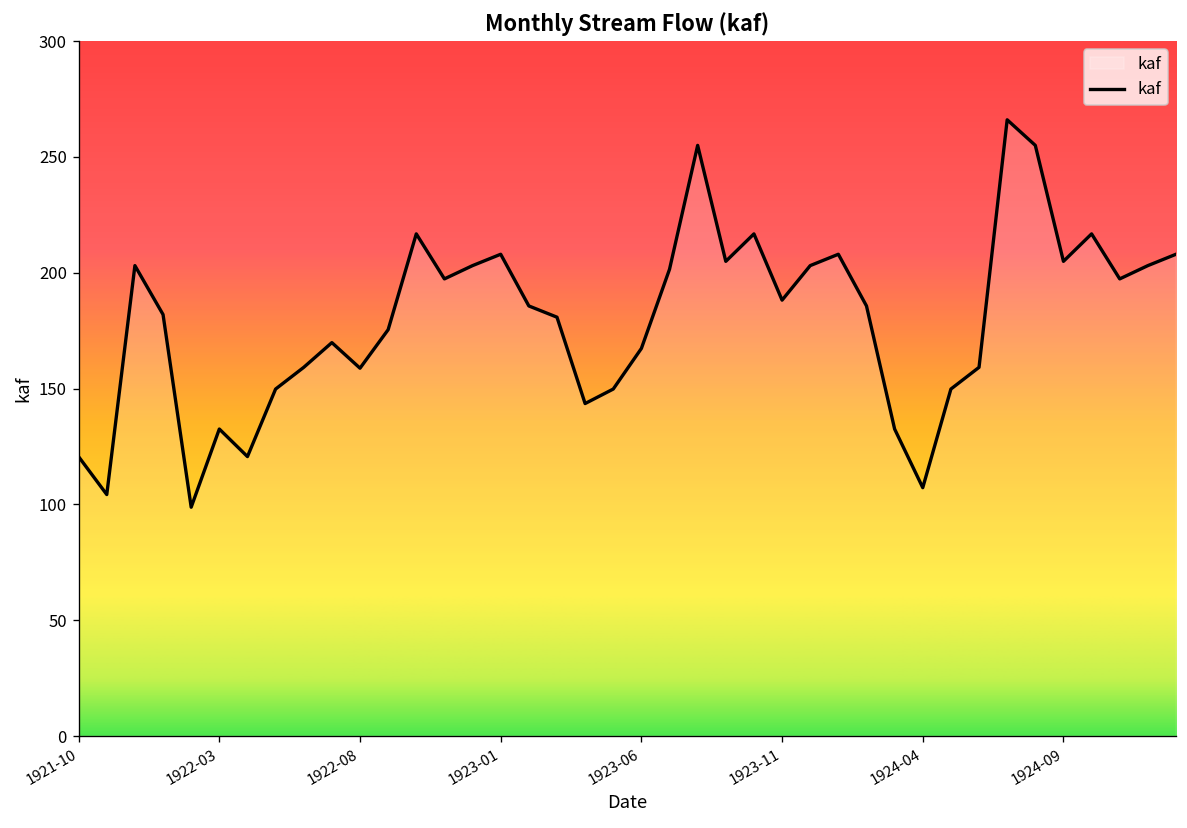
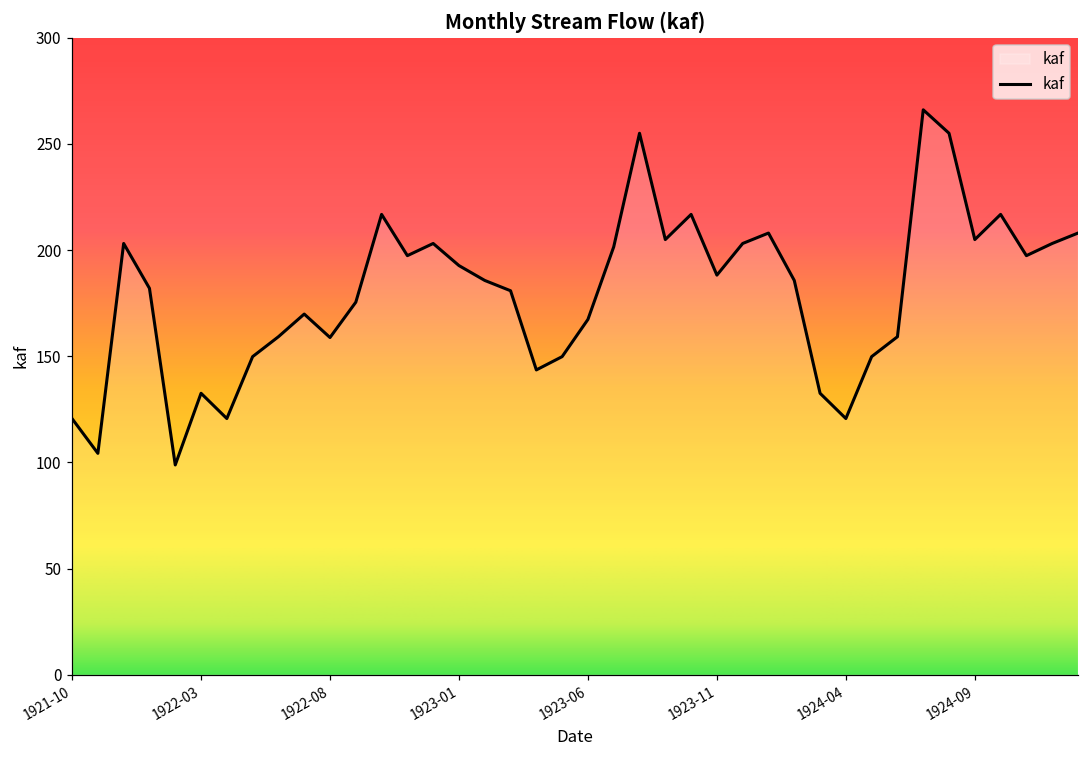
  {
    "1921-10": 121,
    "1922-03": 133,
    "1922-08": 159,
-   "1923-01": 208,
+   "1923-01": 193,
    "1923-06": 167,
    "1923-11": 188,
-   "1924-04": 107,
+   "1924-04": 121,
    "1924-09": 205
  }
